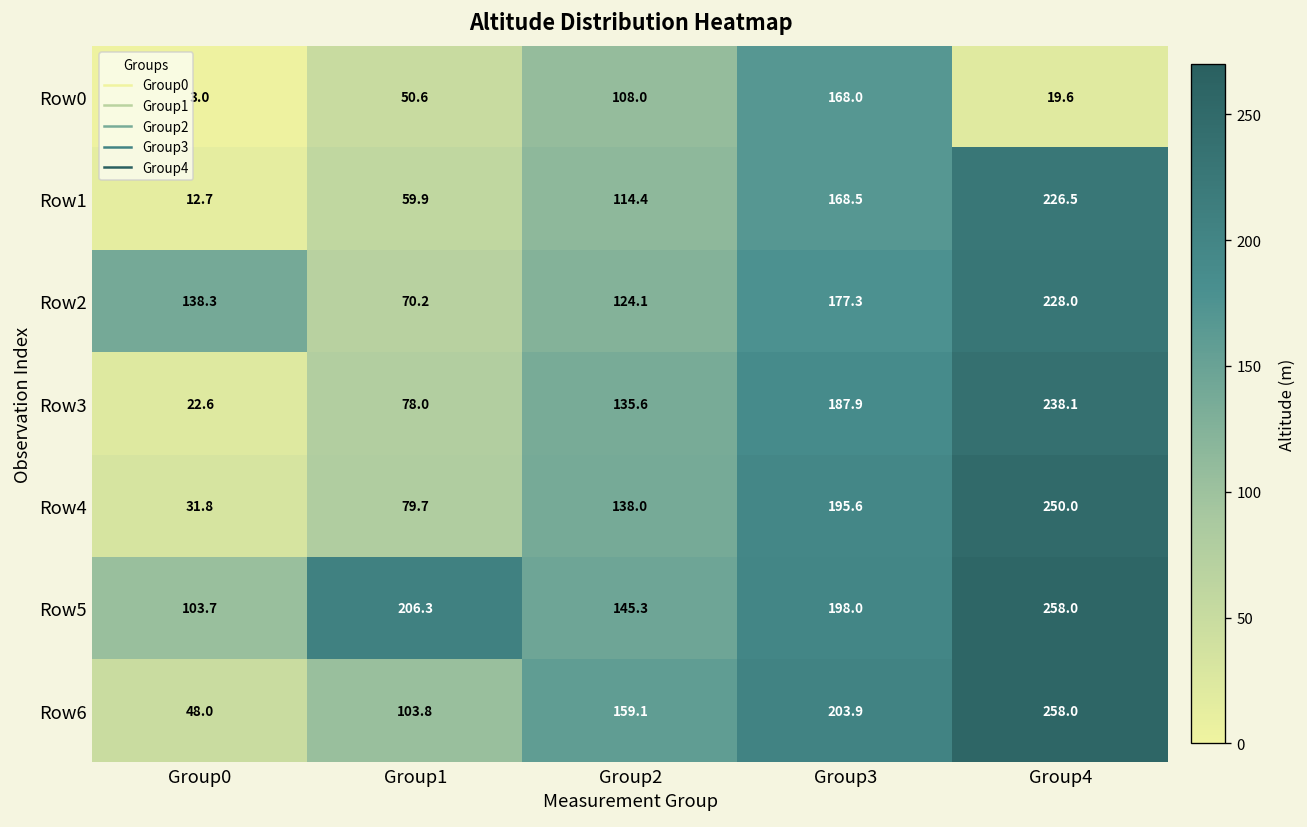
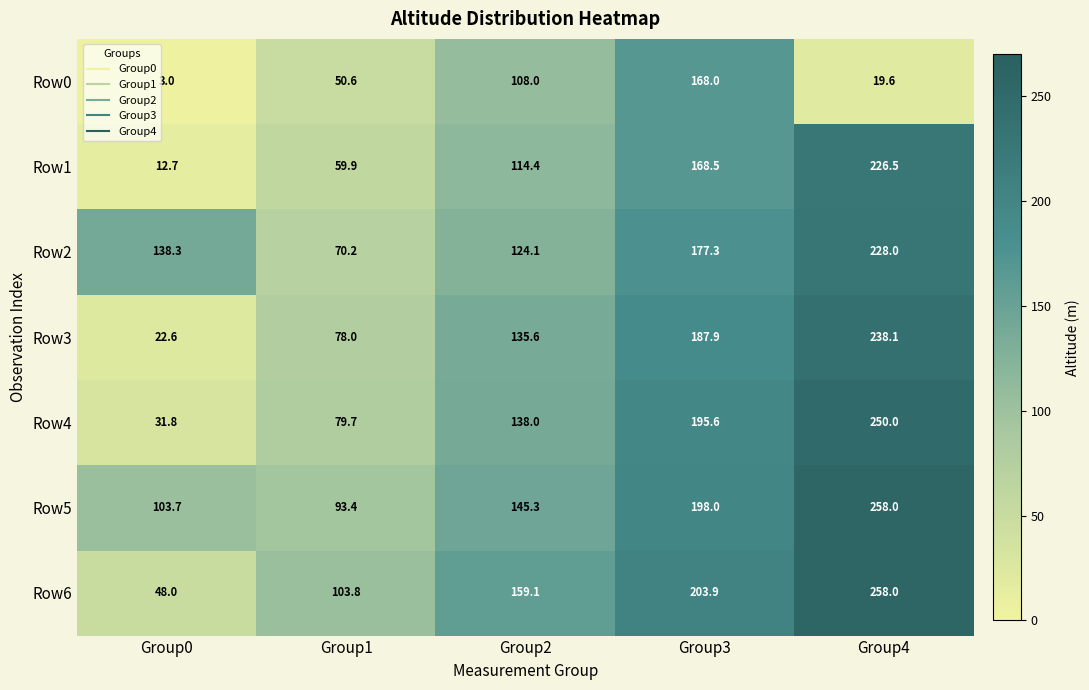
  {
    "Row0": {
      "Group1": 50.6,
      "Group2": 108.0,
      "Group3": 168.0,
      "Group4": 19.6
    },
    "Row1": {
      "Group0": 12.7,
      "Group1": 59.9,
      "Group2": 114.4,
      "Group3": 168.5,
      "Group4": 226.5
    },
    "Row2": {
      "Group0": 138.3,
      "Group1": 70.2,
      "Group2": 124.1,
      "Group3": 177.3,
      "Group4": 228.0
    },
    "Row3": {
      "Group0": 22.6,
      "Group1": 78.0,
      "Group2": 135.6,
      "Group3": 187.9,
      "Group4": 238.1
    },
    "Row4": {
      "Group0": 31.8,
      "Group1": 79.7,
      "Group2": 138.0,
      "Group3": 195.6,
      "Group4": 250.0
    },
    "Row5": {
      "Group0": 103.7,
-     "Group1": 206.3,
+     "Group1": 93.4,
      "Group2": 145.3,
      "Group3": 198.0,
      "Group4": 258.0
    },
    "Row6": {
      "Group0": 48.0,
      "Group1": 103.8,
      "Group2": 159.1,
      "Group3": 203.9,
      "Group4": 258.0
    }
  }
